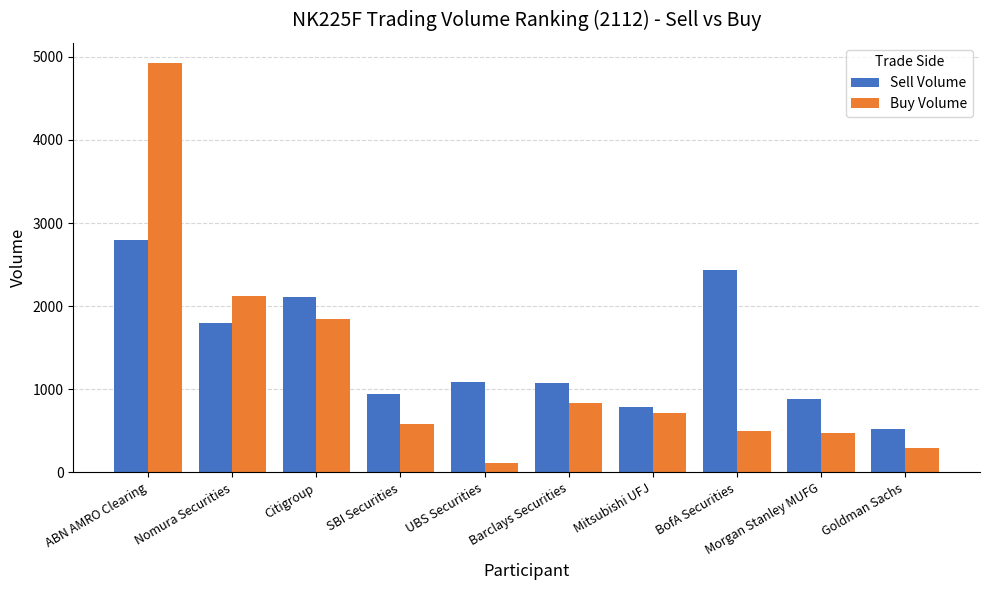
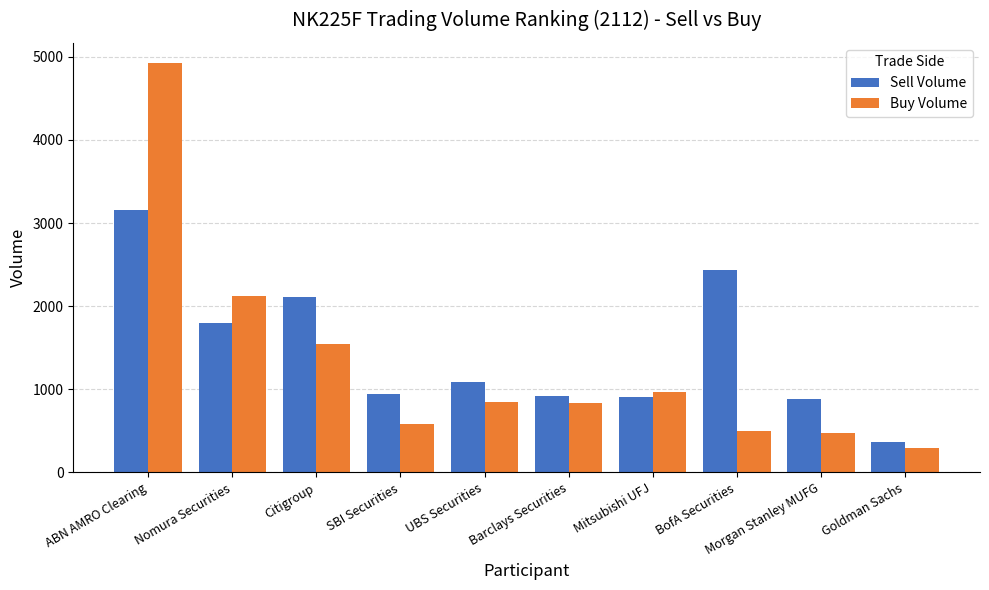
  {
    "Sell Volume": {
-     "ABN AMRO Clearing": 2800,
+     "ABN AMRO Clearing": 3200,
      "Nomura Securities": 1800,
      "Citigroup": 2100,
      "SBI Securities": 900,
      "UBS Securities": 1100,
-     "Barclays Securities": 1100,
-     "Mitsubishi UFJ": 800,
+     "Barclays Securities": 900,
+     "Mitsubishi UFJ": 900,
      "BofA Securities": 2400,
      "Morgan Stanley MUFG": 900,
-     "Goldman Sachs": 500
+     "Goldman Sachs": 400
    },
    "Buy Volume": {
      "ABN AMRO Clearing": 4900,
      "Nomura Securities": 2100,
-     "Citigroup": 1800,
+     "Citigroup": 1600,
      "SBI Securities": 600,
-     "UBS Securities": 100,
+     "UBS Securities": 800,
      "Barclays Securities": 800,
-     "Mitsubishi UFJ": 700,
+     "Mitsubishi UFJ": 1000,
      "BofA Securities": 500,
      "Morgan Stanley MUFG": 500,
      "Goldman Sachs": 300
    }
  }
